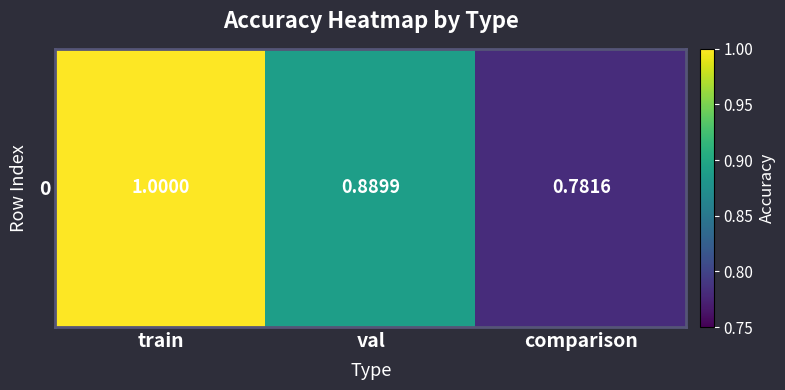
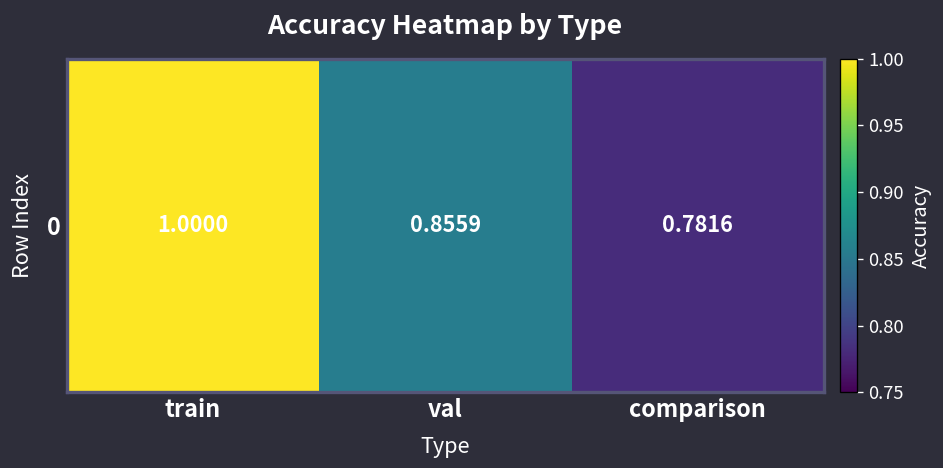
  {
    "0": {
      "train": 1.0000,
-     "val": 0.8899,
+     "val": 0.8559,
      "comparison": 0.7816
    }
  }
